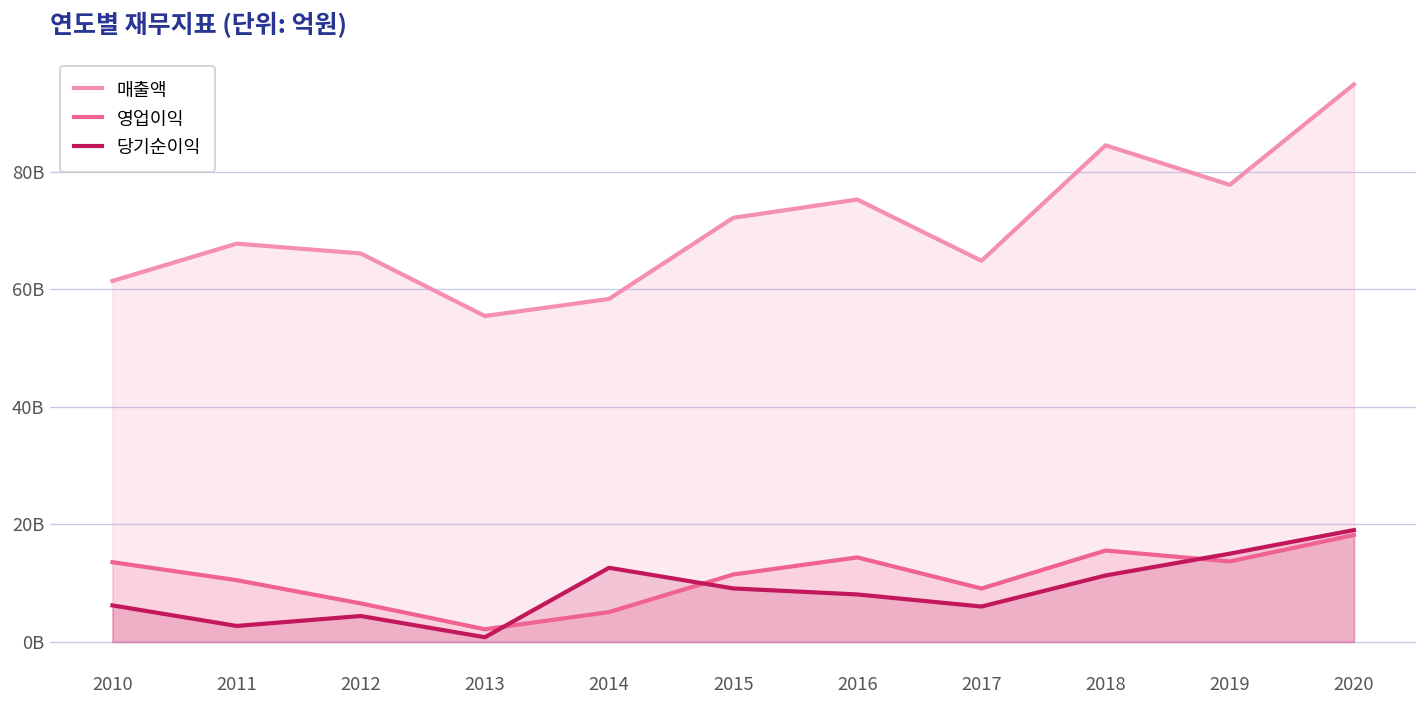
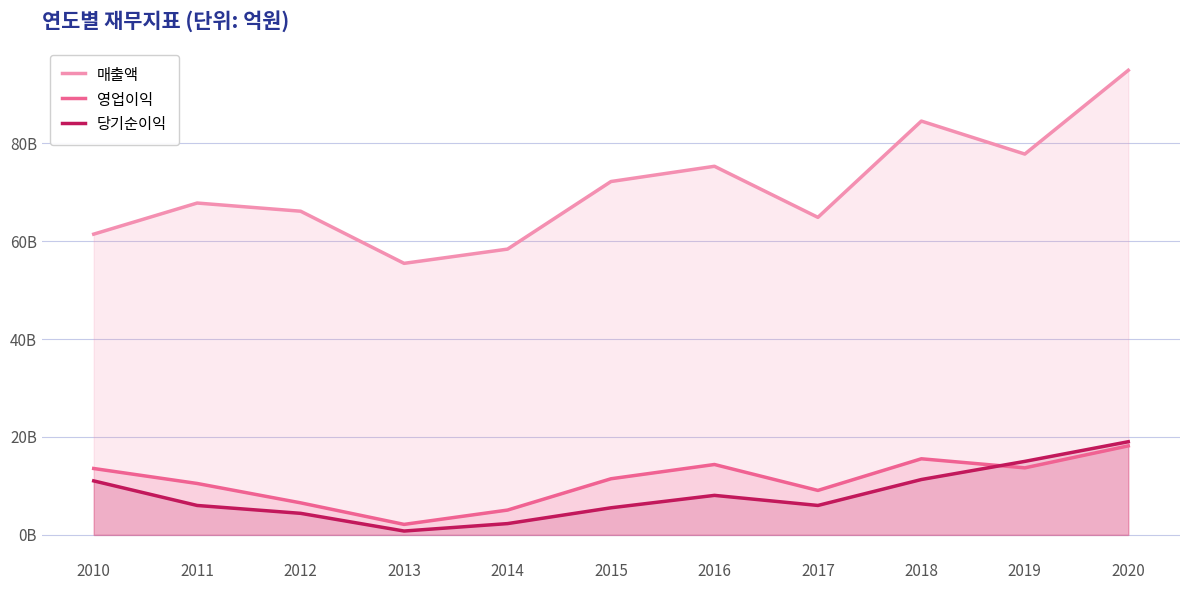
  {
    "당기순이익": {
-     "2010": 6000000000,
-     "2011": 3000000000,
+     "2010": 11000000000,
+     "2011": 6000000000,
      "2012": 4000000000,
      "2013": 1000000000,
-     "2014": 13000000000,
-     "2015": 9000000000,
+     "2014": 2000000000,
+     "2015": 6000000000,
      "2016": 8000000000,
      "2017": 6000000000,
      "2018": 11000000000,
      "2019": 15000000000,
      "2020": 19000000000
    }
  }
